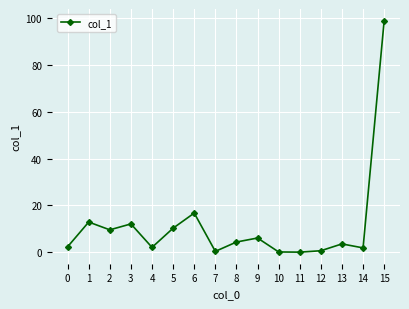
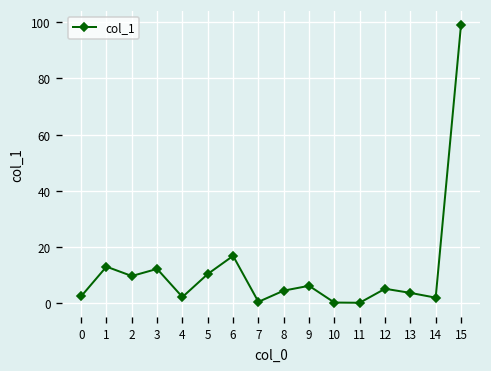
  {
    "0": 2,
    "1": 13,
    "2": 10,
    "3": 12,
    "4": 2,
    "5": 10,
    "6": 17,
    "7": 0,
    "8": 4,
    "9": 6,
    "10": 0,
    "11": 0,
-   "12": 1,
+   "12": 5,
    "13": 4,
    "14": 2,
    "15": 99
  }
